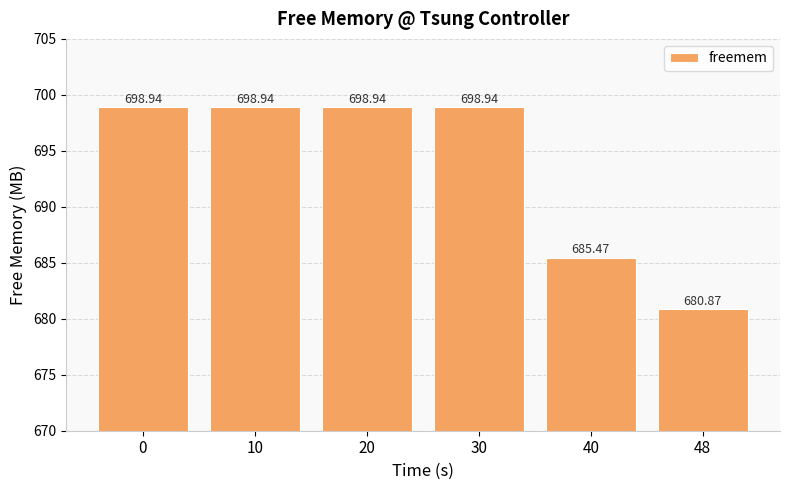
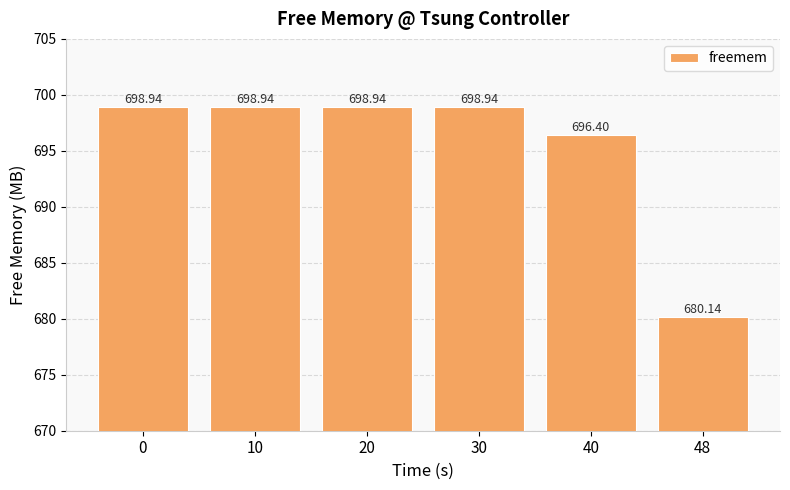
  {
    "0": 698.94,
    "10": 698.94,
    "20": 698.94,
    "30": 698.94,
-   "40": 685.47,
-   "48": 680.87
+   "40": 696.40,
+   "48": 680.14
  }
